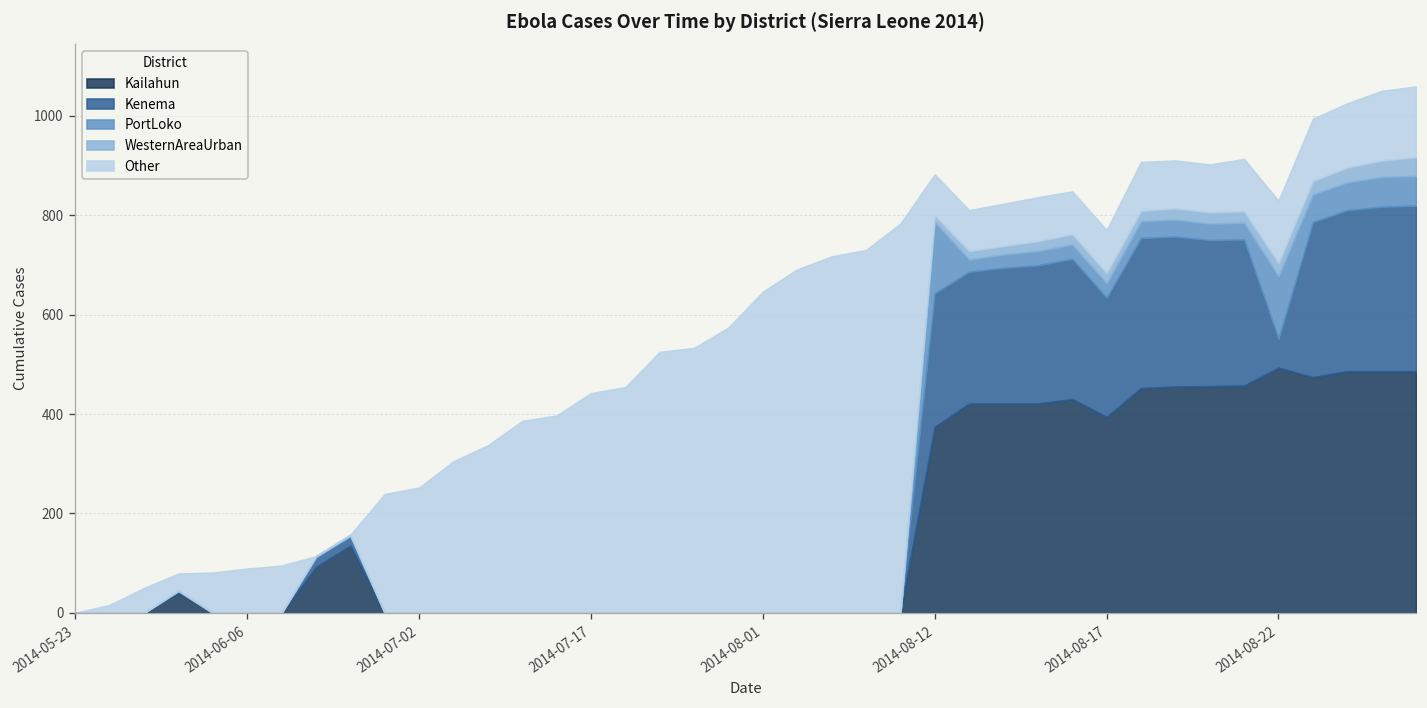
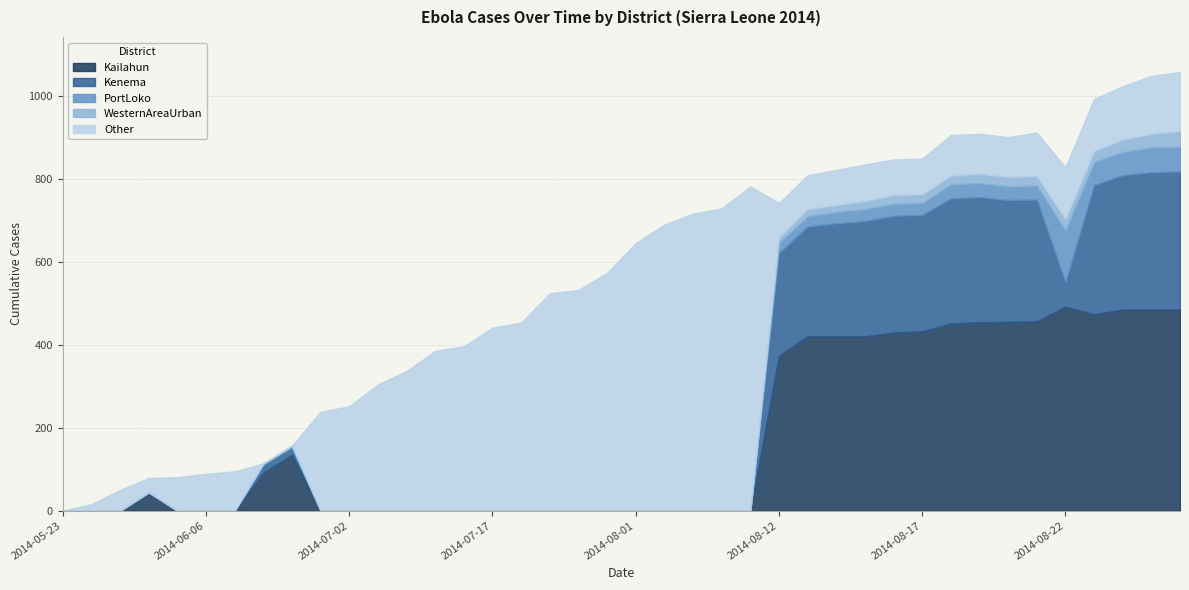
  {
    "Kailahun": {
      "2014-08-12": 370,
-     "2014-08-17": 390,
+     "2014-08-17": 430,
      "2014-08-22": 490
    },
    "Kenema": {
-     "2014-08-12": 270,
-     "2014-08-17": 240,
+     "2014-08-12": 250,
+     "2014-08-17": 280,
      "2014-08-22": 60
    },
    "PortLoko": {
-     "2014-08-12": 140,
+     "2014-08-12": 30,
      "2014-08-17": 30,
      "2014-08-22": 130
    }
  }
